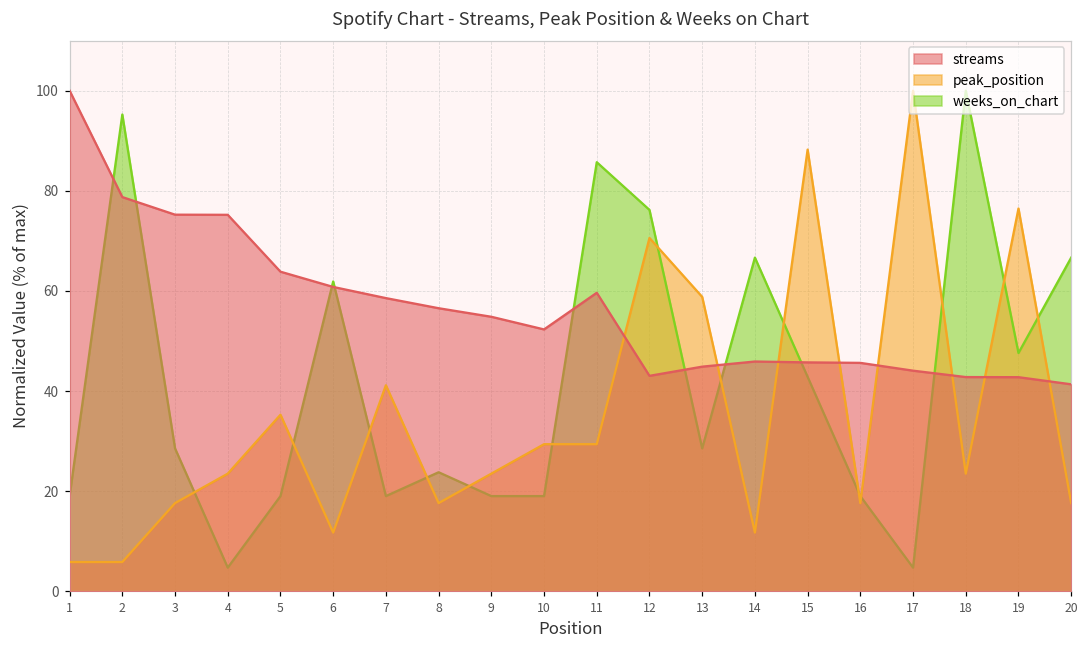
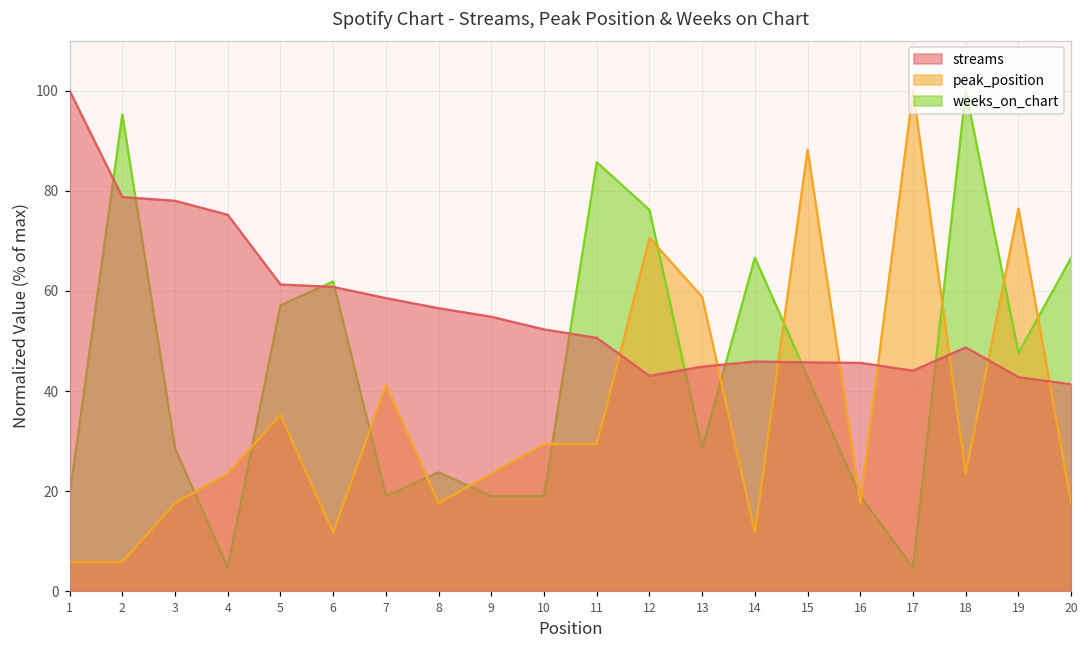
  {
    "streams": {
      "1": 100,
      "2": 79,
-     "3": 75,
+     "3": 78,
      "4": 75,
-     "5": 64,
+     "5": 61,
      "6": 61,
      "7": 59,
      "8": 57,
      "9": 55,
      "10": 52,
-     "11": 60,
+     "11": 51,
      "12": 43,
      "13": 45,
      "14": 46,
      "15": 46,
      "16": 46,
      "17": 44,
-     "18": 43,
+     "18": 49,
      "19": 43,
      "20": 41
    },
    "peak_position": {
      "1": 6,
      "2": 6,
      "3": 18,
      "4": 24,
      "5": 35,
      "6": 12,
      "7": 41,
      "8": 18,
      "9": 24,
      "10": 29,
      "11": 29,
      "12": 71,
      "13": 59,
      "14": 12,
      "15": 88,
      "16": 18,
      "18": 24,
      "19": 76,
      "20": 18
    },
    "weeks_on_chart": {
      "1": 19,
      "2": 95,
      "3": 29,
      "4": 5,
-     "5": 19,
+     "5": 57,
      "6": 62,
      "7": 19,
      "8": 24,
      "9": 19,
      "10": 19,
      "11": 86,
      "12": 76,
      "13": 29,
      "14": 67,
      "15": 43,
      "16": 19,
      "17": 5,
      "19": 48,
      "20": 67
    }
  }
